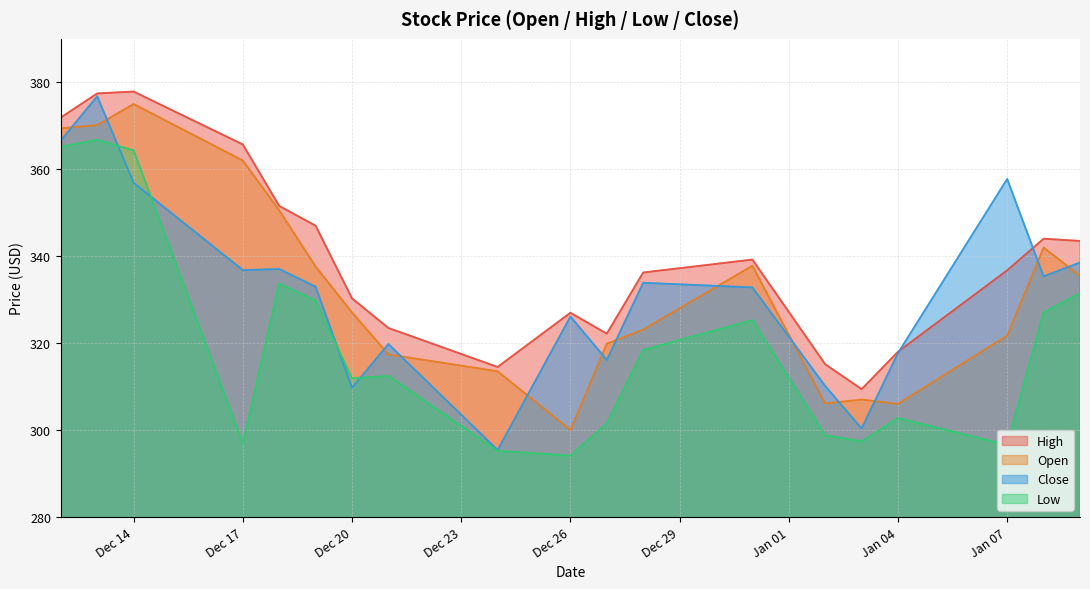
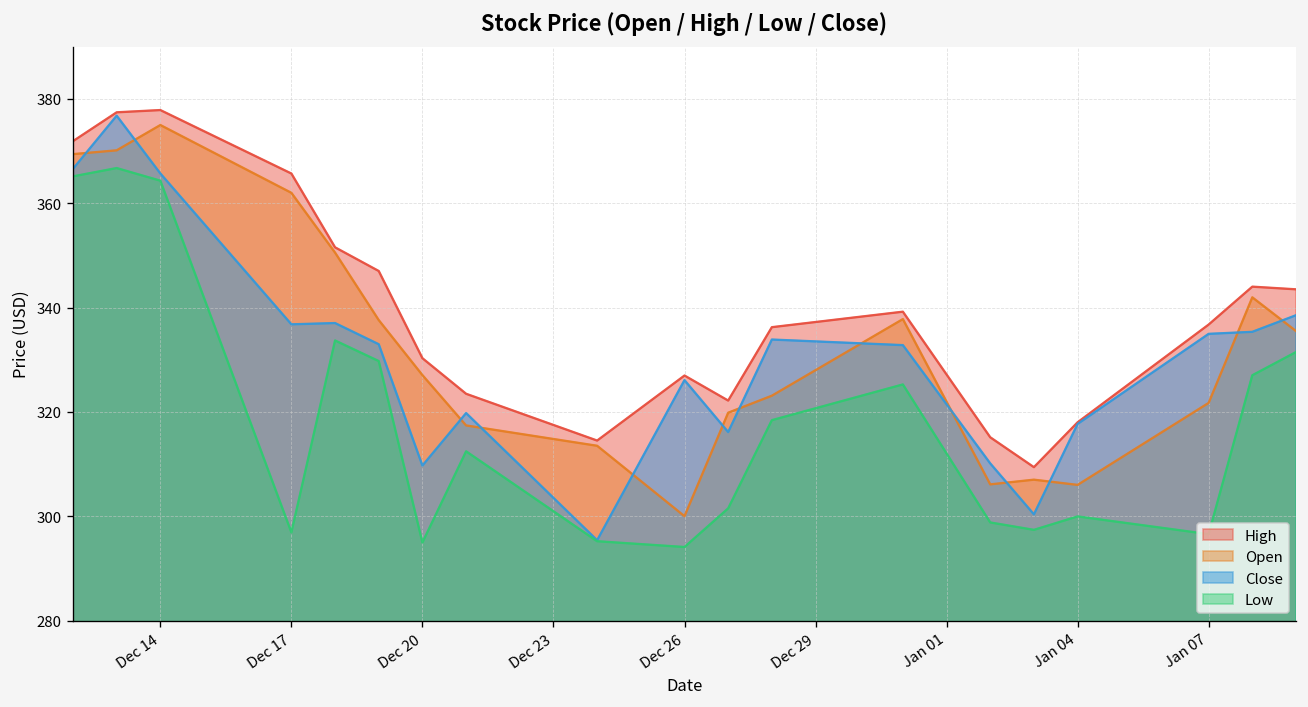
  {
    "Close": {
-     "Dec 14": 357,
+     "Dec 14": 366,
      "Dec 17": 337,
      "Dec 20": 310,
      "Dec 26": 326,
-     "Jan 07": 358
+     "Jan 07": 335
    },
    "Low": {
      "Dec 14": 364,
      "Dec 17": 297,
-     "Dec 20": 312,
+     "Dec 20": 295,
      "Dec 26": 294,
-     "Jan 04": 303
+     "Jan 04": 300
    }
  }
